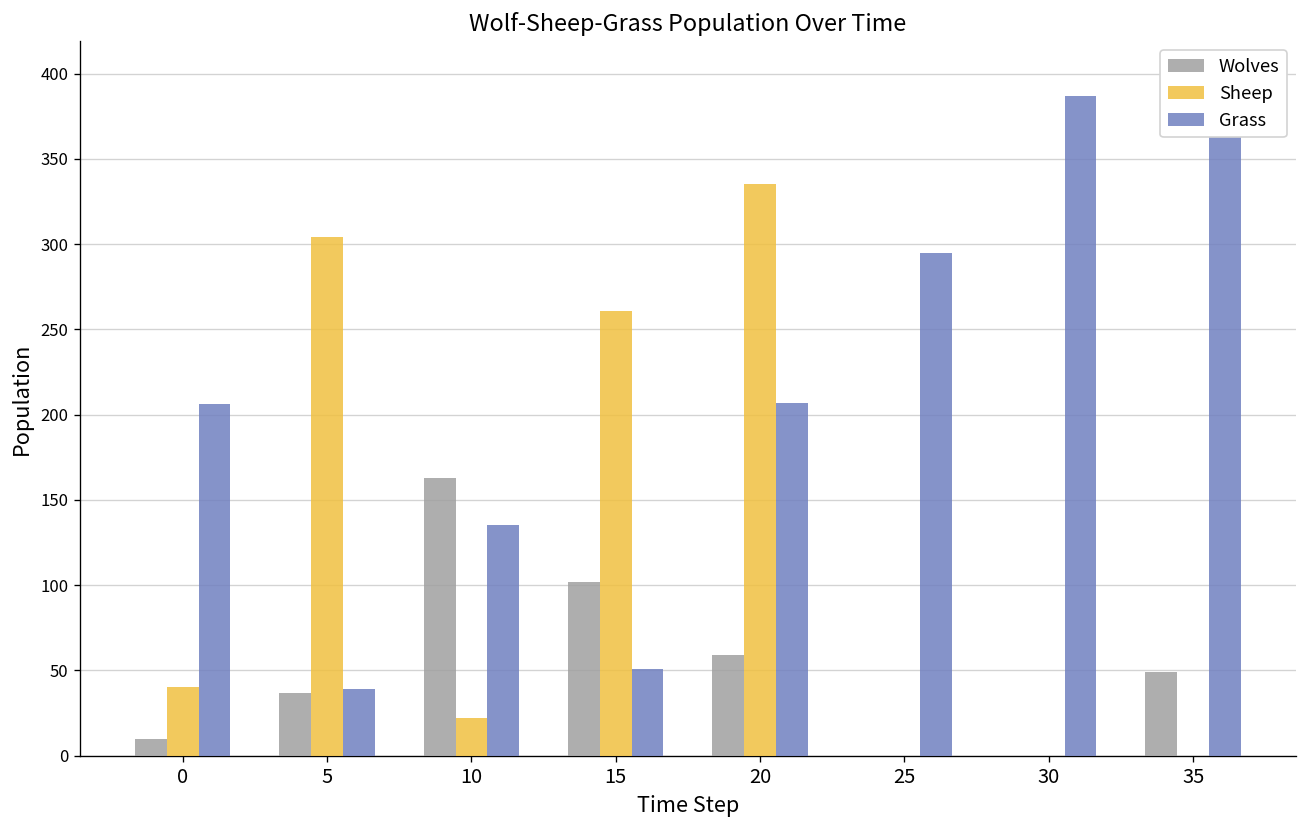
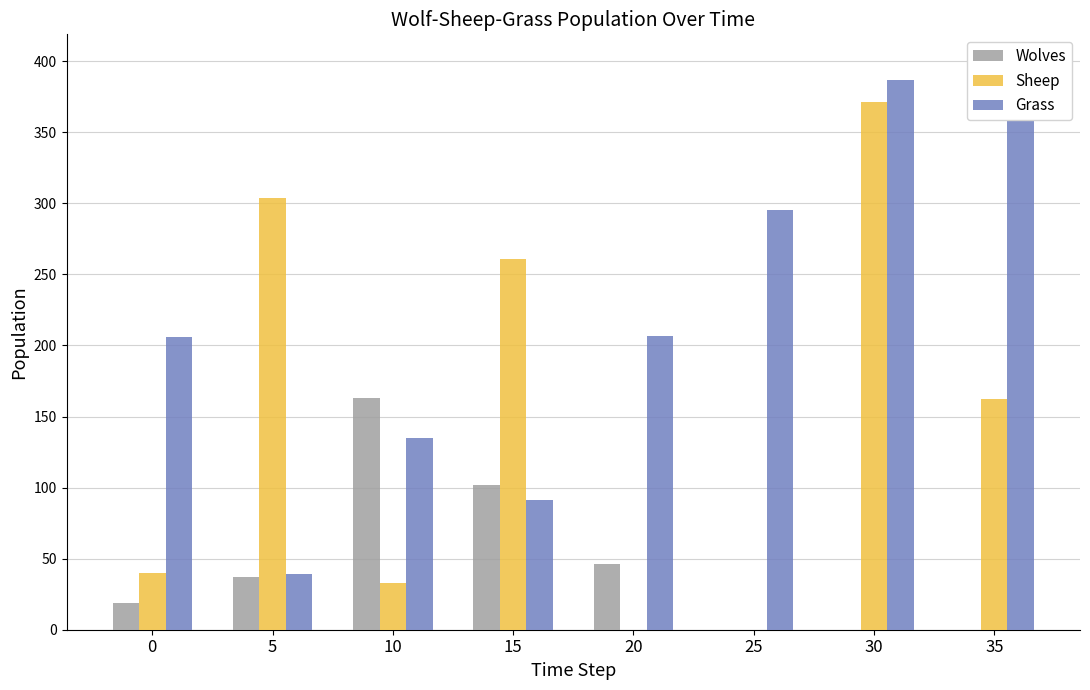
  {
    "Wolves": {
-     "0": 10,
+     "0": 19,
      "5": 37,
      "10": 163,
      "15": 102,
-     "20": 59,
+     "20": 46,
      "25": 0,
      "30": 0,
-     "35": 49
+     "35": 0
    },
    "Sheep": {
      "0": 40,
      "5": 304,
-     "10": 22,
+     "10": 33,
      "15": 261,
-     "20": 335,
+     "20": 0,
      "25": 0,
-     "30": 0,
-     "35": 0
+     "30": 371,
+     "35": 162
    },
    "Grass": {
      "0": 206,
      "5": 39,
      "10": 135,
-     "15": 51,
+     "15": 91,
      "20": 207,
      "25": 295,
      "30": 387
    }
  }
